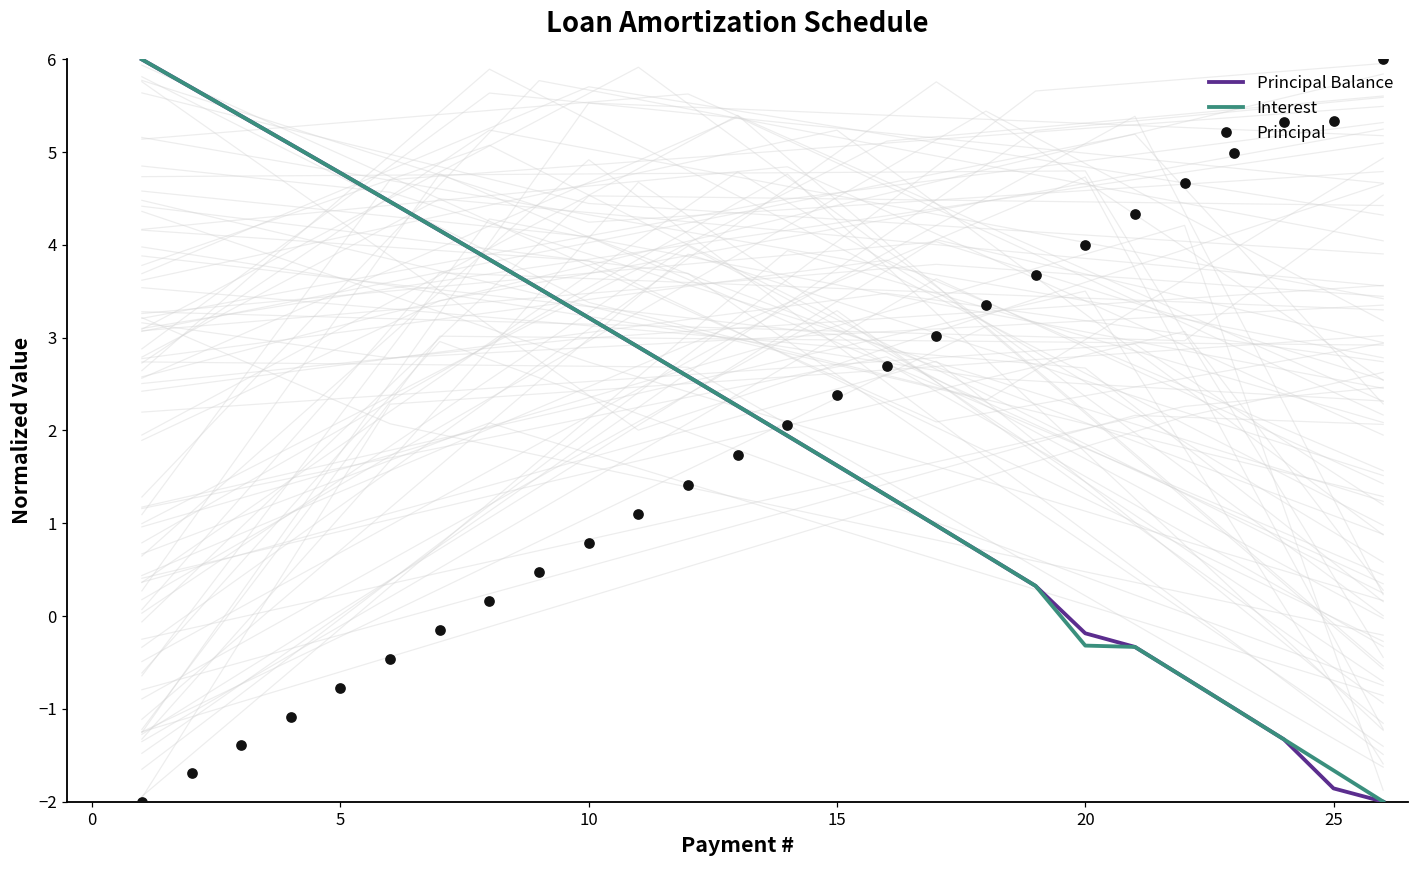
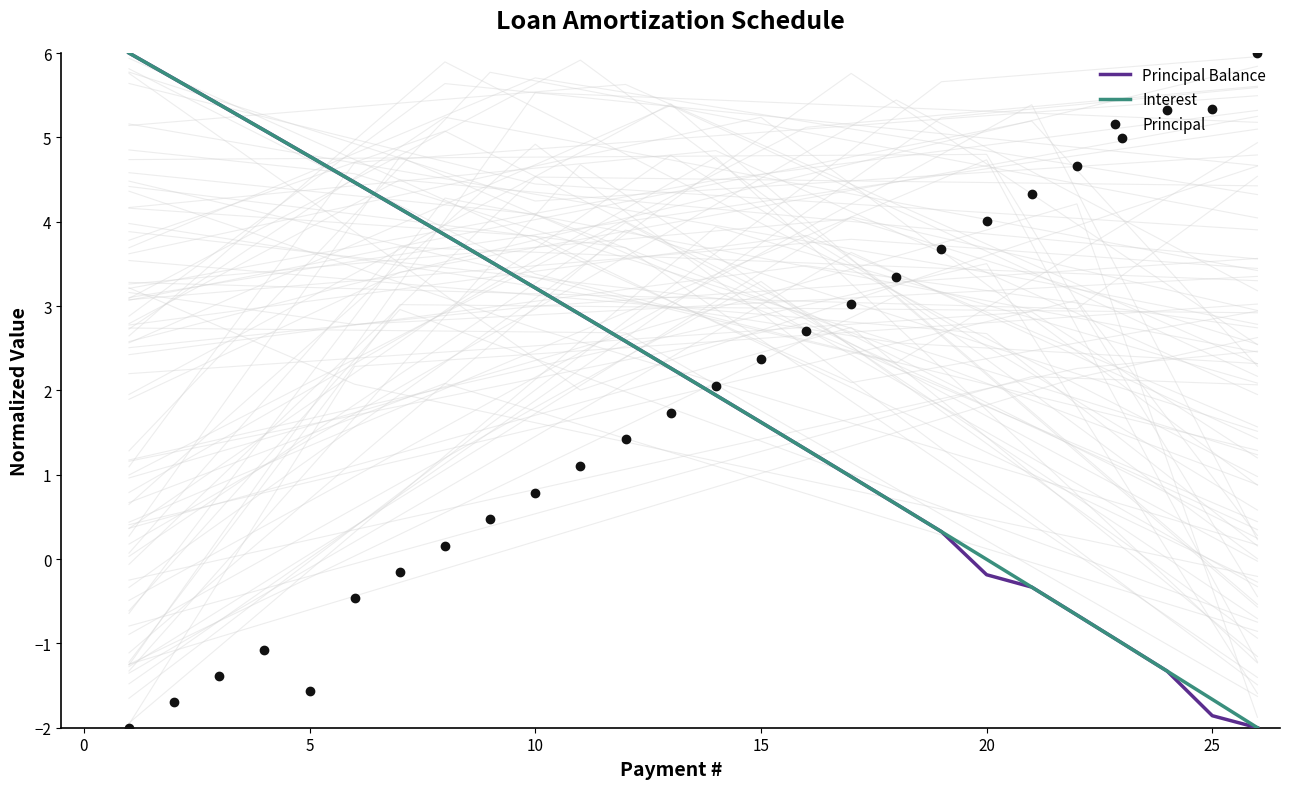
  {
    "Principal Balance": {
      "20": -0.2,
      "25": -1.9
    },
    "Interest": {
-     "20": -0.3,
+     "20": 0.0,
      "25": -1.7
    },
    "Principal": {
-     "5": -0.8,
+     "5": -1.6,
      "10": 0.8,
      "25": 5.3
    }
  }
